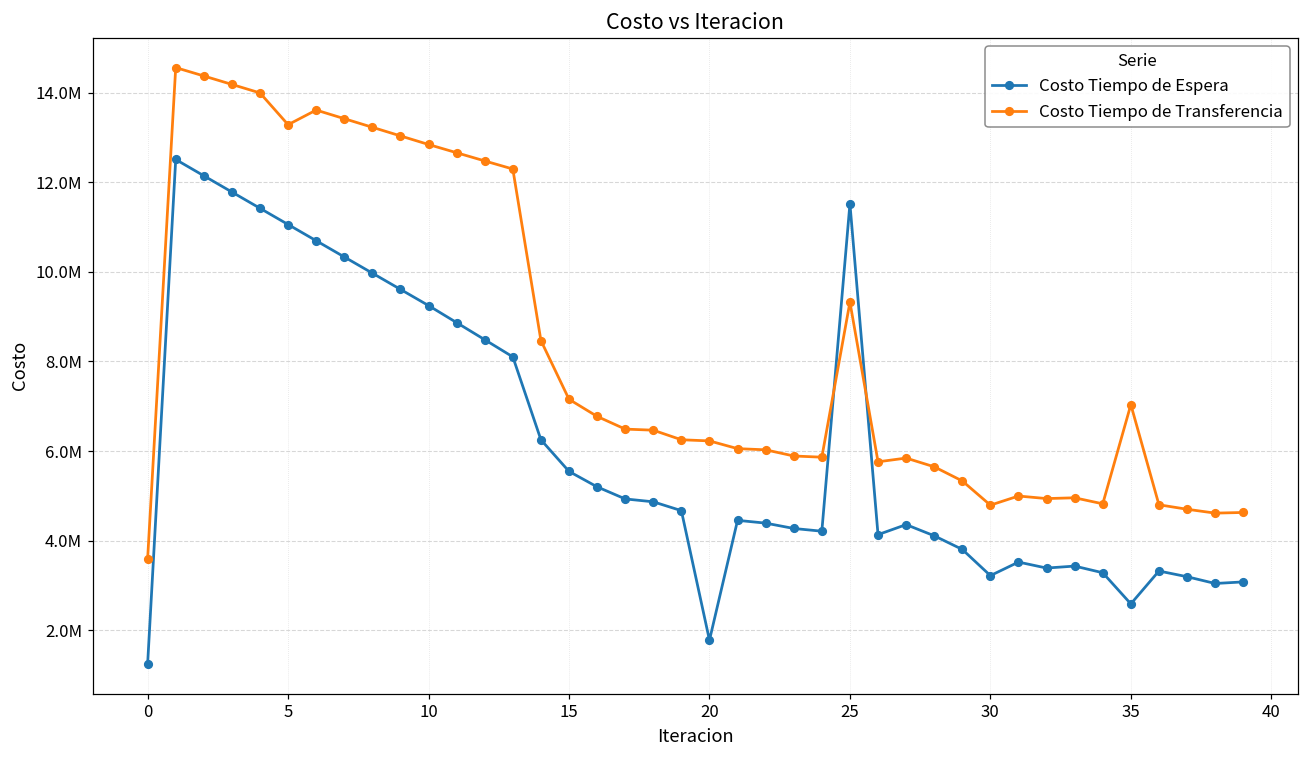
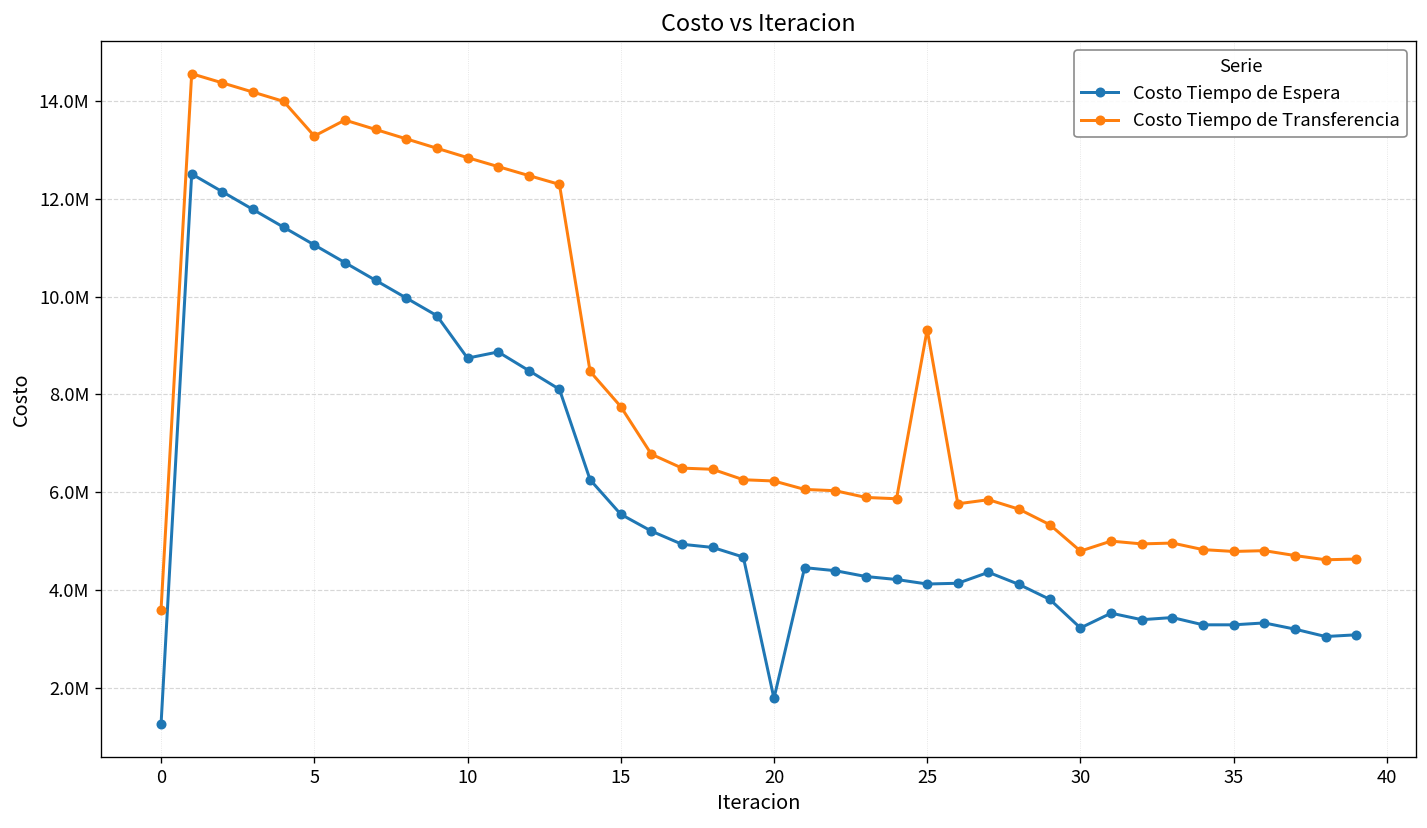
  {
    "Costo Tiempo de Espera": {
      "0": 1300000,
      "5": 11100000,
-     "10": 9200000,
+     "10": 8700000,
      "15": 5500000,
      "20": 1800000,
-     "25": 11500000,
+     "25": 4100000,
      "30": 3200000,
-     "35": 2600000
+     "35": 3300000
    },
    "Costo Tiempo de Transferencia": {
      "0": 3600000,
      "5": 13300000,
      "10": 12800000,
-     "15": 7200000,
+     "15": 7700000,
      "20": 6200000,
      "25": 9300000,
      "30": 4800000,
-     "35": 7000000
+     "35": 4800000
    }
  }
